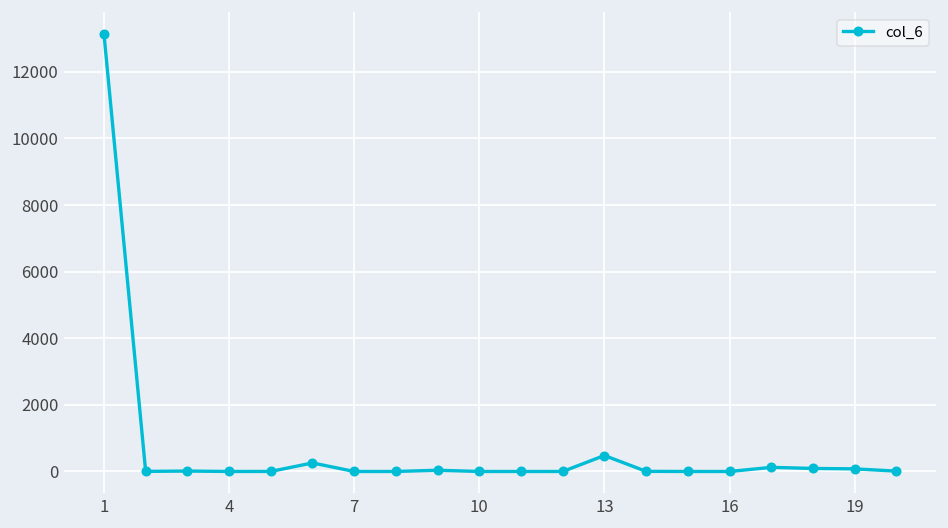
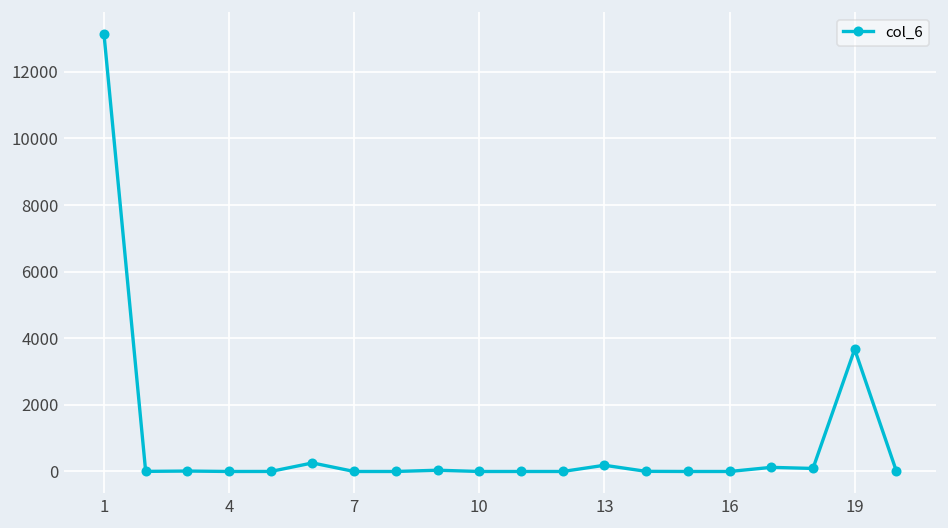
  {
    "1": 13100,
    "4": 0,
    "7": 0,
    "10": 0,
-   "13": 500,
+   "13": 200,
    "16": 0,
-   "19": 100
+   "19": 3700
  }
